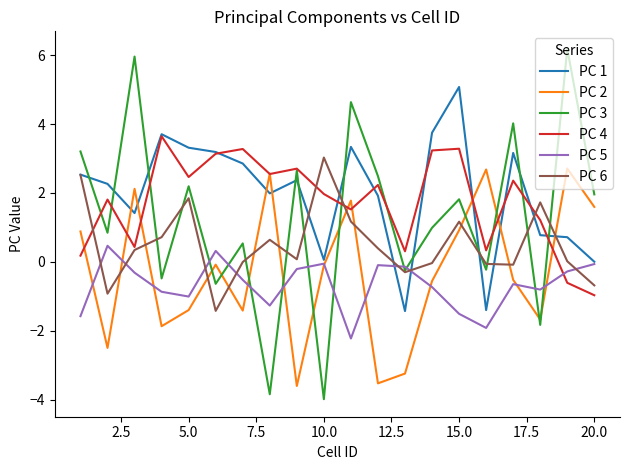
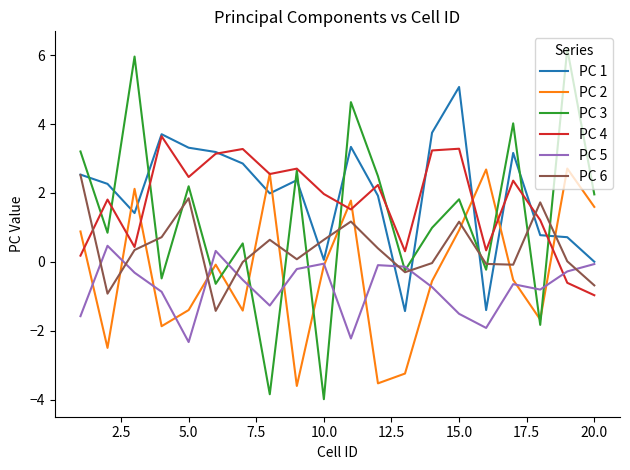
  {
    "PC 1": {
      "5.0": 3.3,
      "10.0": 0.1,
      "15.0": 5.1
    },
    "PC 2": {
      "5.0": -1.4,
      "15.0": 0.9,
      "20.0": 1.6
    },
    "PC 3": {
      "5.0": 2.2,
      "10.0": -4.0,
      "15.0": 1.8,
      "20.0": 2.0
    },
    "PC 4": {
      "5.0": 2.5,
      "10.0": 2.0,
      "15.0": 3.3,
      "20.0": -1.0
    },
    "PC 5": {
-     "5.0": -1.0,
+     "5.0": -2.3,
      "15.0": -1.5
    },
    "PC 6": {
      "5.0": 1.8,
-     "10.0": 3.0,
+     "10.0": 0.6,
      "15.0": 1.2,
      "20.0": -0.7
    }
  }
